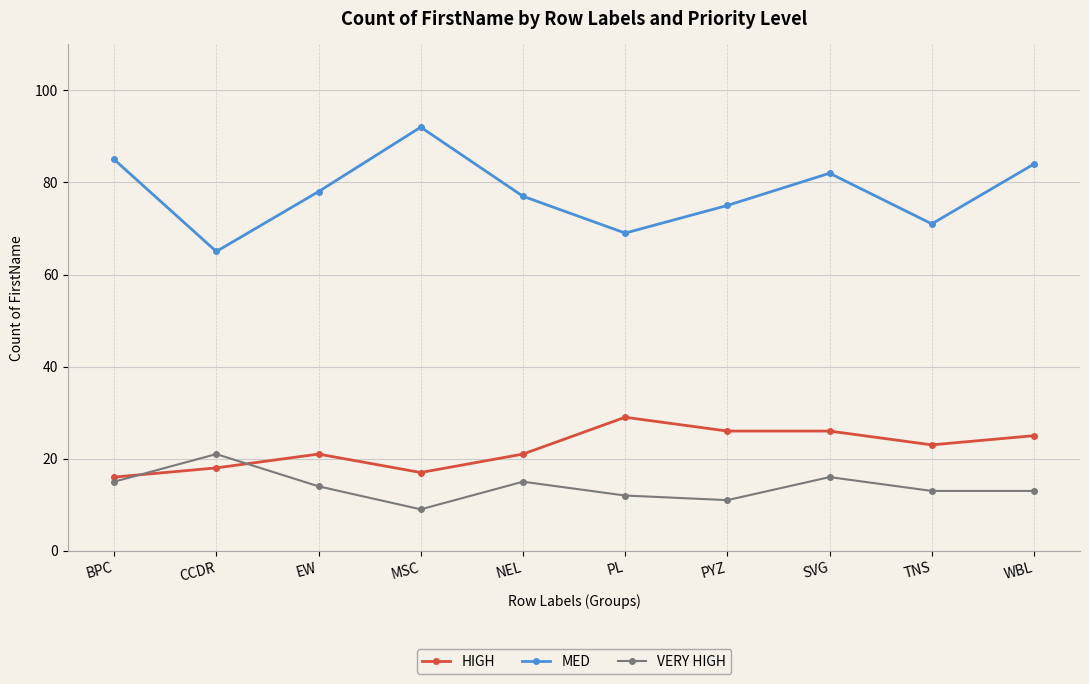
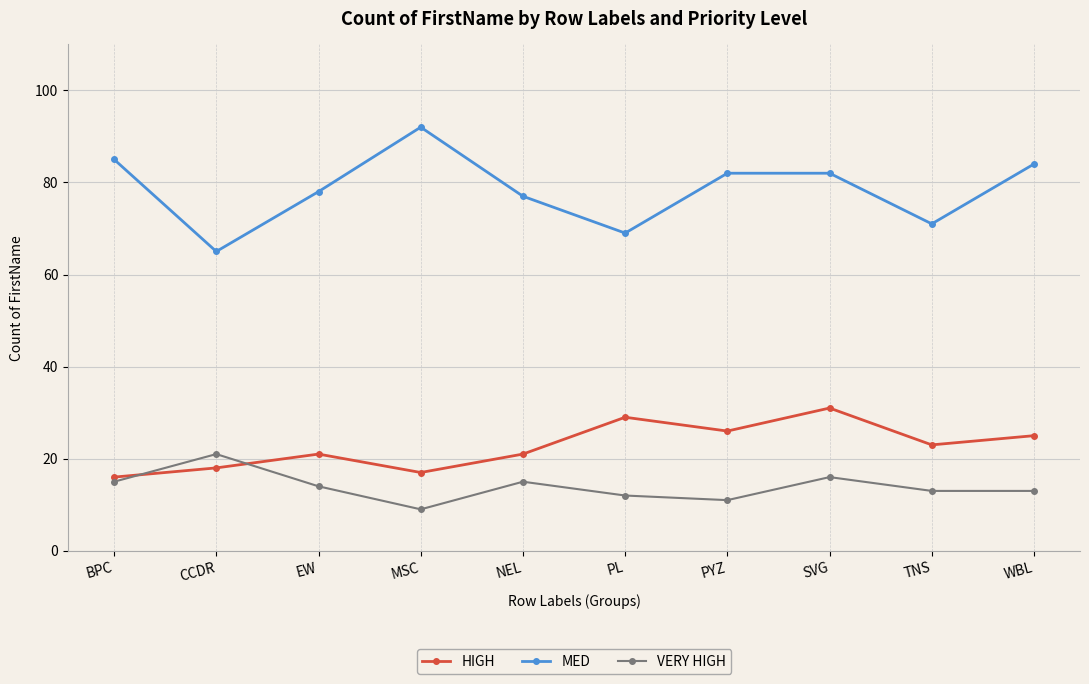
  {
    "HIGH": {
      "BPC": 16,
      "CCDR": 18,
      "EW": 21,
      "MSC": 17,
      "NEL": 21,
      "PL": 29,
      "PYZ": 26,
-     "SVG": 26,
+     "SVG": 31,
      "TNS": 23,
      "WBL": 25
    },
    "MED": {
      "BPC": 85,
      "CCDR": 65,
      "EW": 78,
      "MSC": 92,
      "NEL": 77,
      "PL": 69,
-     "PYZ": 75,
+     "PYZ": 82,
      "SVG": 82,
      "TNS": 71,
      "WBL": 84
    },
    "VERY HIGH": {
      "BPC": 15,
      "CCDR": 21,
      "EW": 14,
      "MSC": 9,
      "NEL": 15,
      "PL": 12,
      "PYZ": 11,
      "SVG": 16,
      "TNS": 13,
      "WBL": 13
    }
  }
